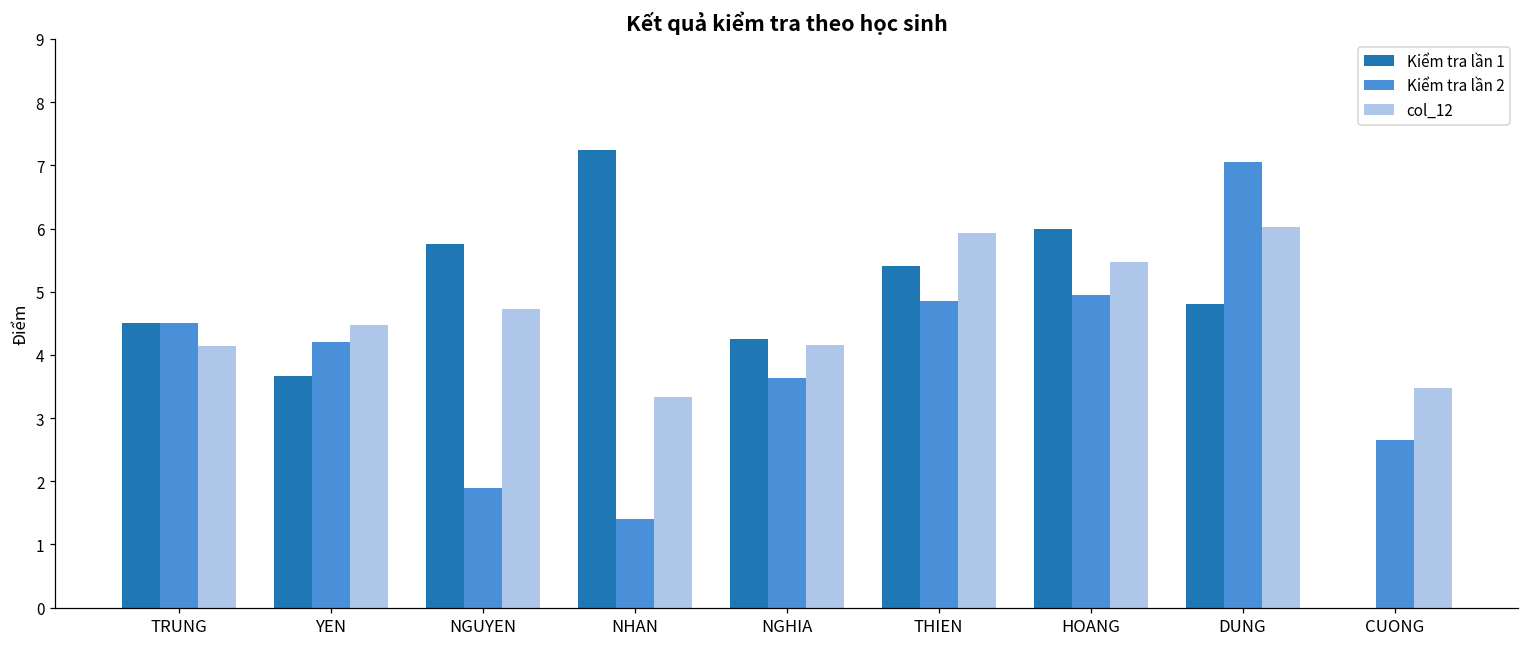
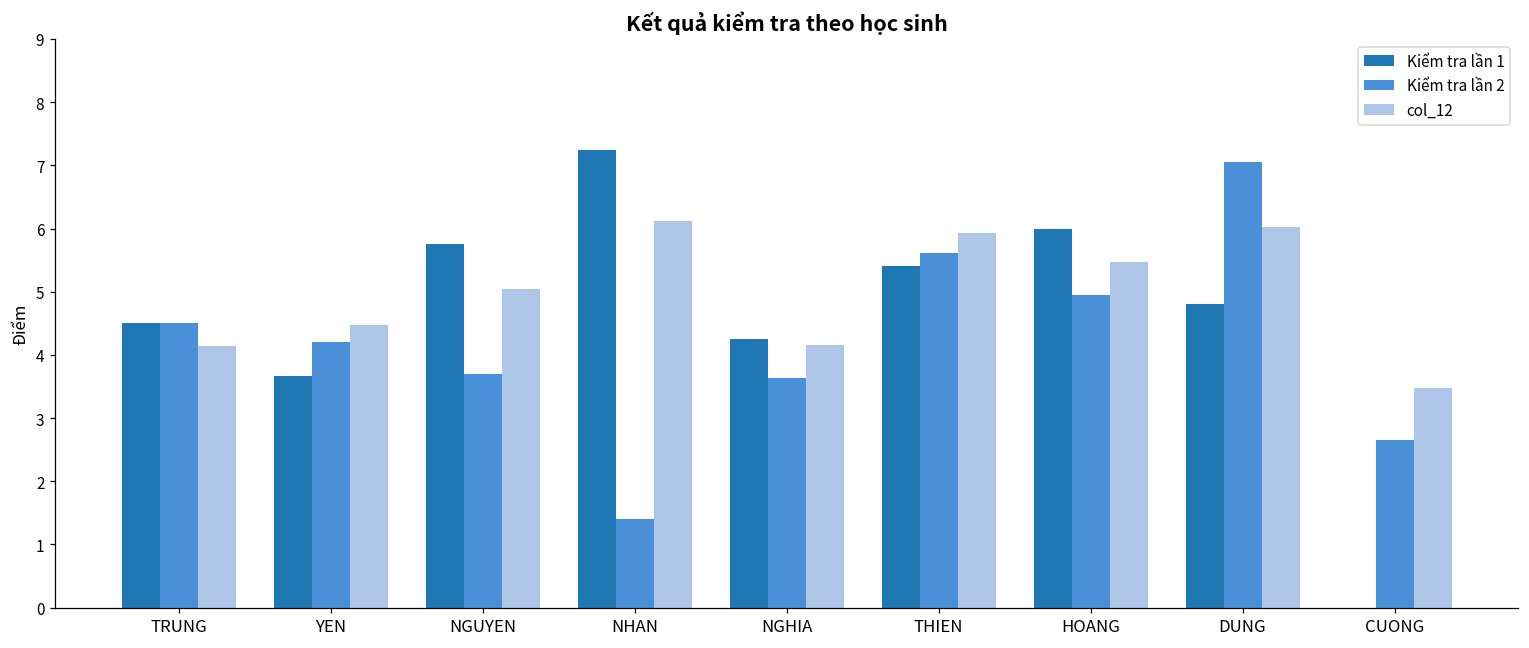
  {
    "Kiểm tra lần 1": {
      "TRUNG": 4.5,
      "YEN": 3.7,
      "NGUYEN": 5.8,
      "NHAN": 7.3,
      "NGHIA": 4.3,
      "THIEN": 5.4,
      "HOANG": 6.0,
      "DUNG": 4.8,
      "CUONG": 0.0
    },
    "Kiểm tra lần 2": {
      "TRUNG": 4.5,
      "YEN": 4.2,
-     "NGUYEN": 1.9,
+     "NGUYEN": 3.7,
      "NHAN": 1.4,
      "NGHIA": 3.6,
-     "THIEN": 4.9,
+     "THIEN": 5.6,
      "HOANG": 5.0,
      "DUNG": 7.1,
      "CUONG": 2.7
    },
    "col_12": {
      "TRUNG": 4.1,
      "YEN": 4.5,
-     "NGUYEN": 4.7,
-     "NHAN": 3.3,
+     "NGUYEN": 5.0,
+     "NHAN": 6.1,
      "NGHIA": 4.2,
      "THIEN": 5.9,
      "HOANG": 5.5,
      "DUNG": 6.0,
      "CUONG": 3.5
    }
  }
